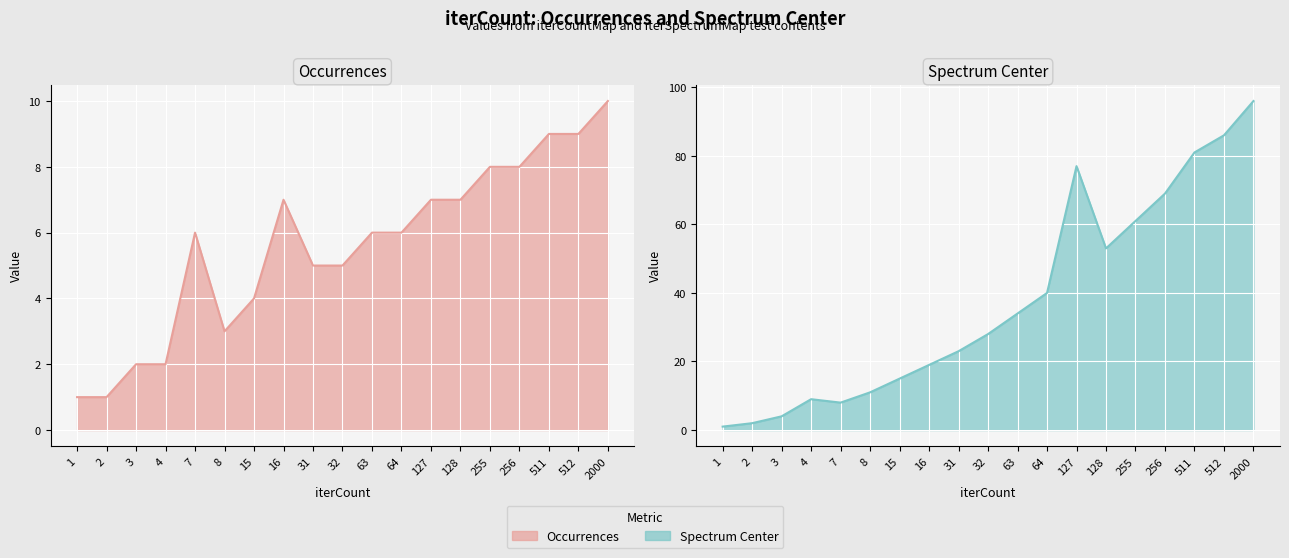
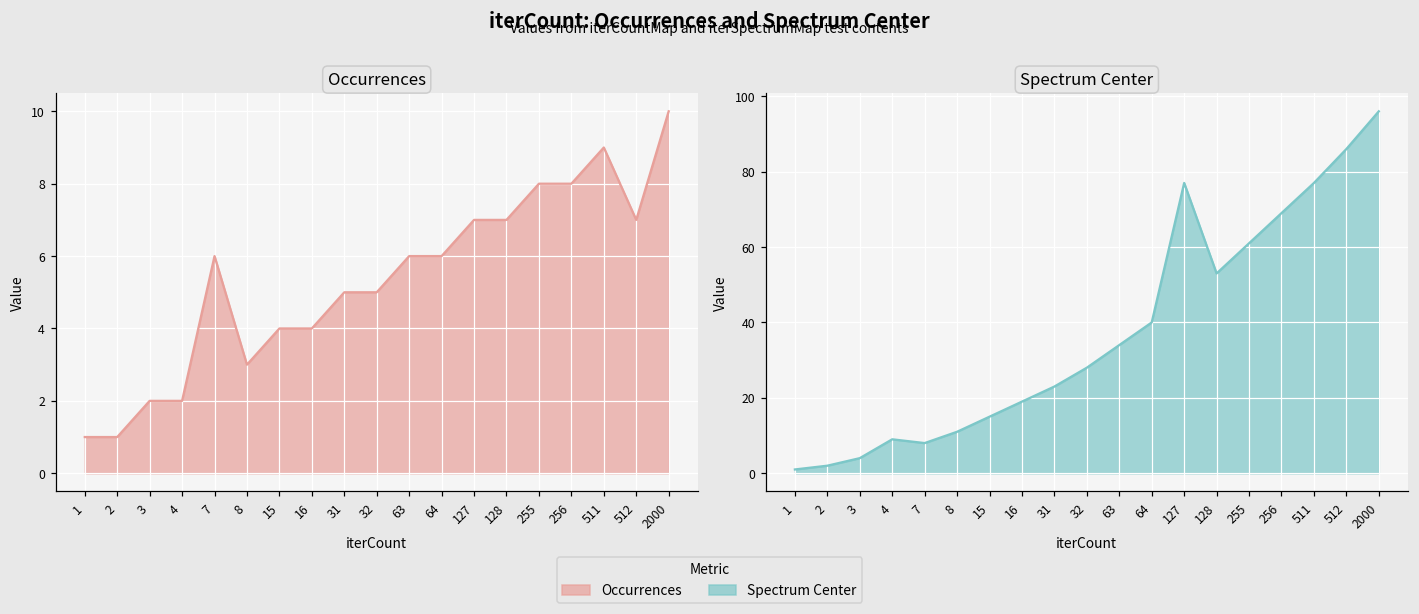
  {
    "Occurrences": {
      "1": 1,
      "2": 1,
      "3": 2,
      "4": 2,
      "7": 6,
      "8": 3,
      "15": 4,
-     "16": 7,
+     "16": 4,
      "31": 5,
      "32": 5,
      "63": 6,
      "64": 6,
      "127": 7,
      "128": 7,
      "255": 8,
      "256": 8,
      "511": 9,
-     "512": 9,
+     "512": 7,
      "2000": 10
    },
    "Spectrum Center": {
      "1": 1,
      "2": 2,
      "3": 4,
      "4": 9,
      "7": 8,
      "8": 11,
      "15": 15,
      "16": 19,
      "31": 23,
      "32": 28,
      "63": 34,
      "64": 40,
      "127": 77,
      "128": 53,
      "255": 61,
      "256": 69,
-     "511": 81,
+     "511": 77,
      "512": 86,
      "2000": 96
    }
  }
